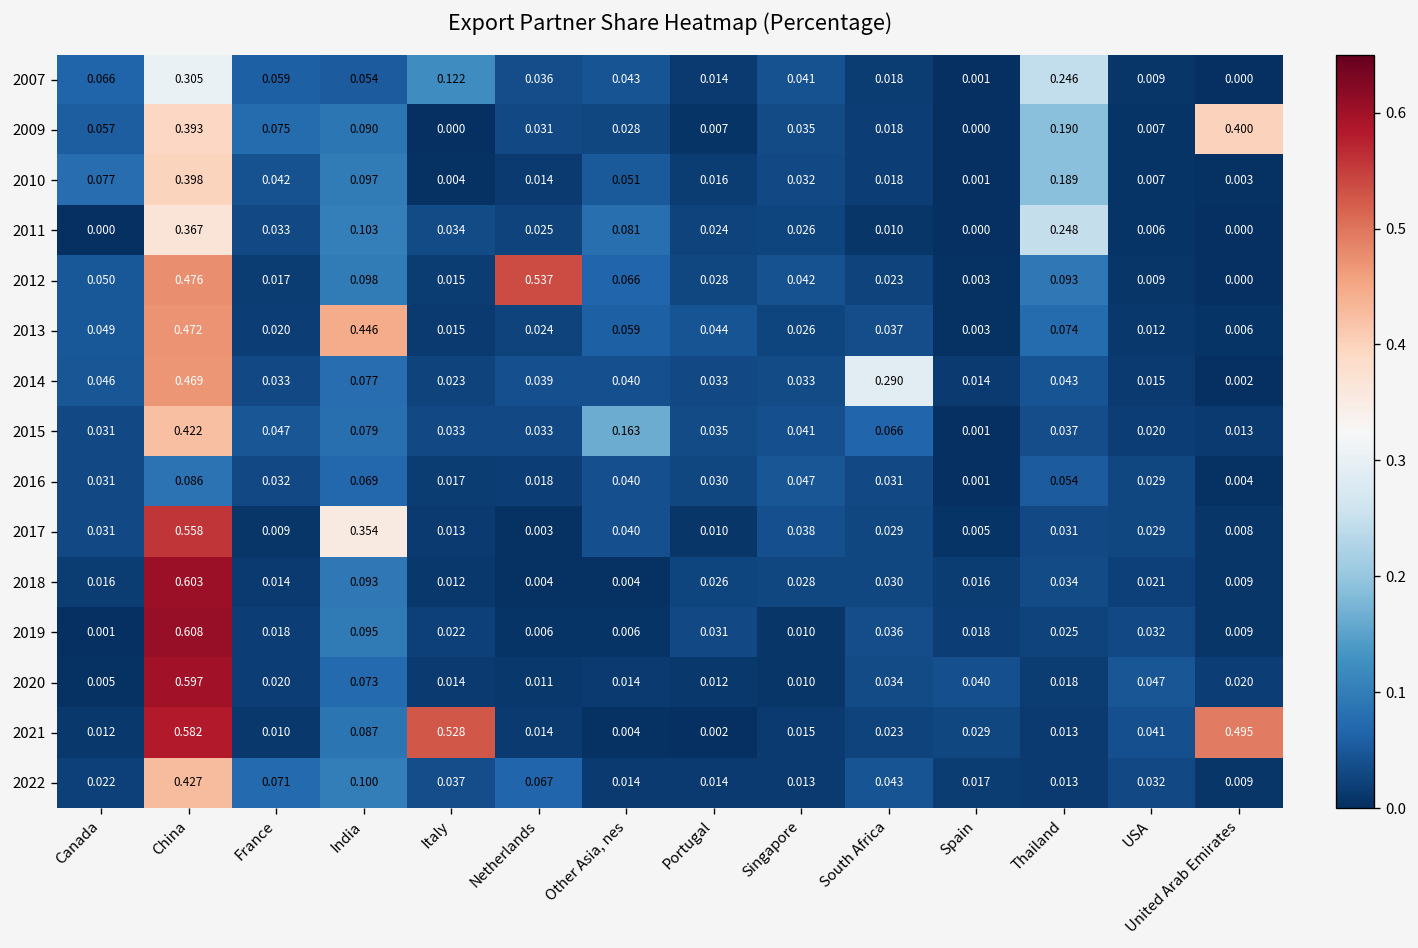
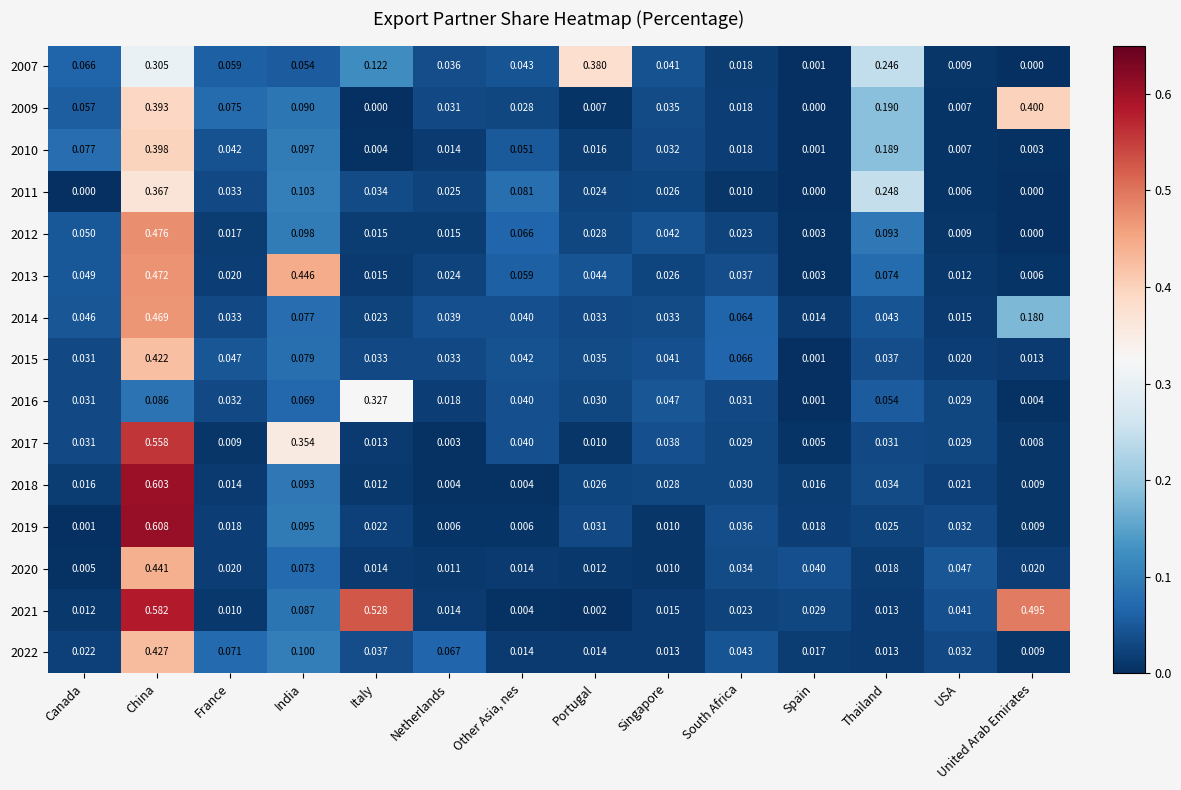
  {
    "2007": {
      "Canada": 0.066,
      "China": 0.305,
      "France": 0.059,
      "India": 0.054,
      "Italy": 0.122,
      "Netherlands": 0.036,
      "Other Asia, nes": 0.043,
-     "Portugal": 0.014,
+     "Portugal": 0.380,
      "Singapore": 0.041,
      "South Africa": 0.018,
      "Spain": 0.001,
      "Thailand": 0.246,
      "USA": 0.009,
      "United Arab Emirates": 0.000
    },
    "2012": {
      "Canada": 0.050,
      "China": 0.476,
      "France": 0.017,
      "India": 0.098,
      "Italy": 0.015,
-     "Netherlands": 0.537,
+     "Netherlands": 0.015,
      "Other Asia, nes": 0.066,
      "Portugal": 0.028,
      "Singapore": 0.042,
      "South Africa": 0.023,
      "Spain": 0.003,
      "Thailand": 0.093,
      "USA": 0.009,
      "United Arab Emirates": 0.000
    },
    "2014": {
      "Canada": 0.046,
      "China": 0.469,
      "France": 0.033,
      "India": 0.077,
      "Italy": 0.023,
      "Netherlands": 0.039,
      "Other Asia, nes": 0.040,
      "Portugal": 0.033,
      "Singapore": 0.033,
-     "South Africa": 0.290,
+     "South Africa": 0.064,
      "Spain": 0.014,
      "Thailand": 0.043,
      "USA": 0.015,
-     "United Arab Emirates": 0.002
+     "United Arab Emirates": 0.180
    },
    "2015": {
      "Canada": 0.031,
      "China": 0.422,
      "France": 0.047,
      "India": 0.079,
      "Italy": 0.033,
      "Netherlands": 0.033,
-     "Other Asia, nes": 0.163,
+     "Other Asia, nes": 0.042,
      "Portugal": 0.035,
      "Singapore": 0.041,
      "South Africa": 0.066,
      "Spain": 0.001,
      "Thailand": 0.037,
      "USA": 0.020,
      "United Arab Emirates": 0.013
    },
    "2016": {
      "Canada": 0.031,
      "China": 0.086,
      "France": 0.032,
      "India": 0.069,
-     "Italy": 0.017,
+     "Italy": 0.327,
      "Netherlands": 0.018,
      "Other Asia, nes": 0.040,
      "Portugal": 0.030,
      "Singapore": 0.047,
      "South Africa": 0.031,
      "Spain": 0.001,
      "Thailand": 0.054,
      "USA": 0.029,
      "United Arab Emirates": 0.004
    },
    "2020": {
      "Canada": 0.005,
-     "China": 0.597,
+     "China": 0.441,
      "France": 0.020,
      "India": 0.073,
      "Italy": 0.014,
      "Netherlands": 0.011,
      "Other Asia, nes": 0.014,
      "Portugal": 0.012,
      "Singapore": 0.010,
      "South Africa": 0.034,
      "Spain": 0.040,
      "Thailand": 0.018,
      "USA": 0.047,
      "United Arab Emirates": 0.020
    }
  }
